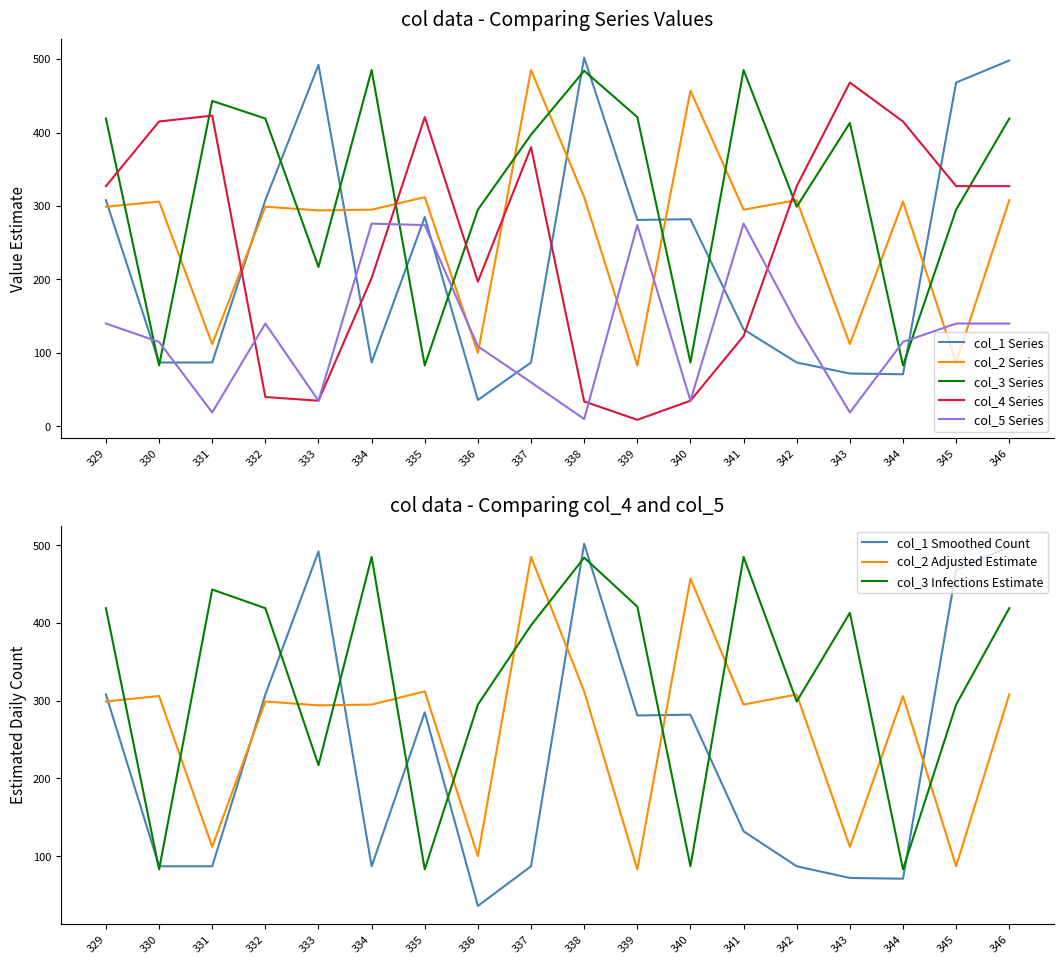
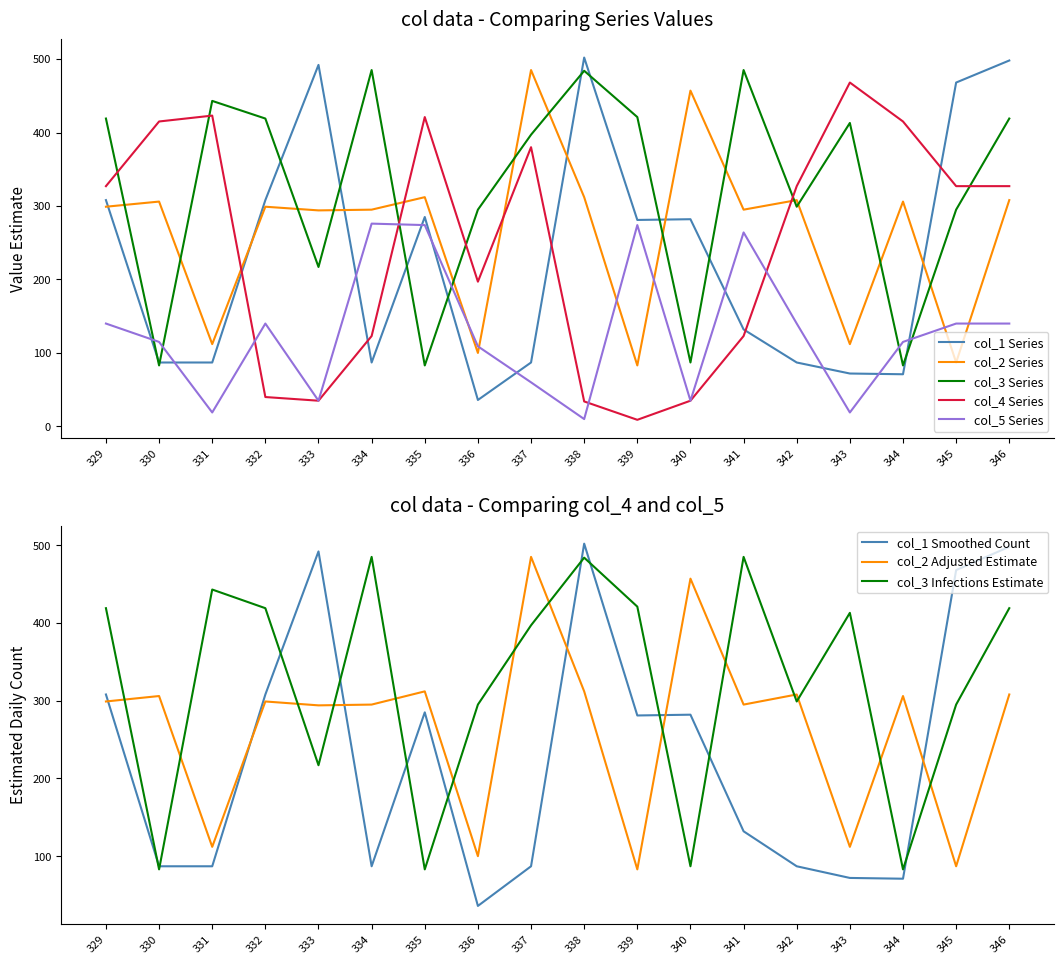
  {
    "col data - Comparing Series Values": {
      "col_1 Series": {
        "329": 310,
        "330": 90,
        "331": 90,
        "332": 310,
        "333": 490,
        "334": 90,
        "335": 290,
        "336": 40,
        "337": 90,
        "338": 500,
        "339": 280,
        "340": 280,
        "341": 130,
        "342": 90,
        "343": 70,
        "344": 70,
        "345": 470,
        "346": 500
      },
      "col_2 Series": {
        "329": 300,
        "330": 310,
        "331": 110,
        "332": 300,
        "333": 290,
        "334": 300,
        "335": 310,
        "336": 100,
        "337": 490,
        "338": 310,
        "339": 80,
        "340": 460,
        "341": 300,
        "342": 310,
        "343": 110,
        "344": 310,
        "346": 310
      },
      "col_3 Series": {
        "329": 420,
        "330": 80,
        "331": 440,
        "332": 420,
        "333": 220,
        "334": 490,
        "335": 80,
        "336": 300,
        "337": 400,
        "338": 480,
        "339": 420,
        "340": 90,
        "341": 490,
        "342": 300,
        "343": 410,
        "344": 80,
        "345": 300,
        "346": 420
      },
      "col_4 Series": {
        "329": 330,
        "330": 420,
        "331": 420,
        "332": 40,
-       "334": 200,
+       "334": 120,
        "335": 420,
        "336": 200,
        "337": 380,
        "338": 30,
        "339": 10,
        "341": 120,
        "342": 330,
        "343": 470,
        "344": 420,
        "345": 330,
        "346": 330
      },
      "col_5 Series": {
        "329": 140,
        "330": 120,
        "331": 20,
        "332": 140,
        "334": 280,
        "335": 270,
        "336": 110,
        "337": 60,
        "338": 10,
        "339": 270,
-       "341": 280,
+       "341": 260,
        "342": 140,
        "343": 20,
        "344": 120,
        "345": 140,
        "346": 140
      }
    },
    "col data - Comparing col_4 and col_5": {
      "col_1 Smoothed Count": {
        "329": 310,
        "330": 90,
        "331": 90,
        "332": 310,
        "333": 490,
        "334": 90,
        "335": 290,
        "336": 40,
        "337": 90,
        "338": 500,
        "339": 280,
        "340": 280,
        "341": 130,
        "342": 90,
        "343": 70,
        "344": 70
      },
      "col_2 Adjusted Estimate": {
        "329": 300,
        "330": 310,
        "331": 110,
        "332": 300,
        "333": 290,
        "334": 300,
        "335": 310,
        "336": 100,
        "337": 490,
        "338": 310,
        "339": 80,
        "340": 460,
        "341": 300,
        "342": 310,
        "343": 110,
        "344": 310,
        "345": 90,
        "346": 310
      },
      "col_3 Infections Estimate": {
        "329": 420,
        "330": 80,
        "331": 440,
        "332": 420,
        "333": 220,
        "334": 490,
        "335": 80,
        "336": 300,
        "337": 400,
        "338": 480,
        "339": 420,
        "340": 90,
        "341": 490,
        "342": 300,
        "343": 410,
        "344": 80,
        "345": 300,
        "346": 420
      }
    }
  }
